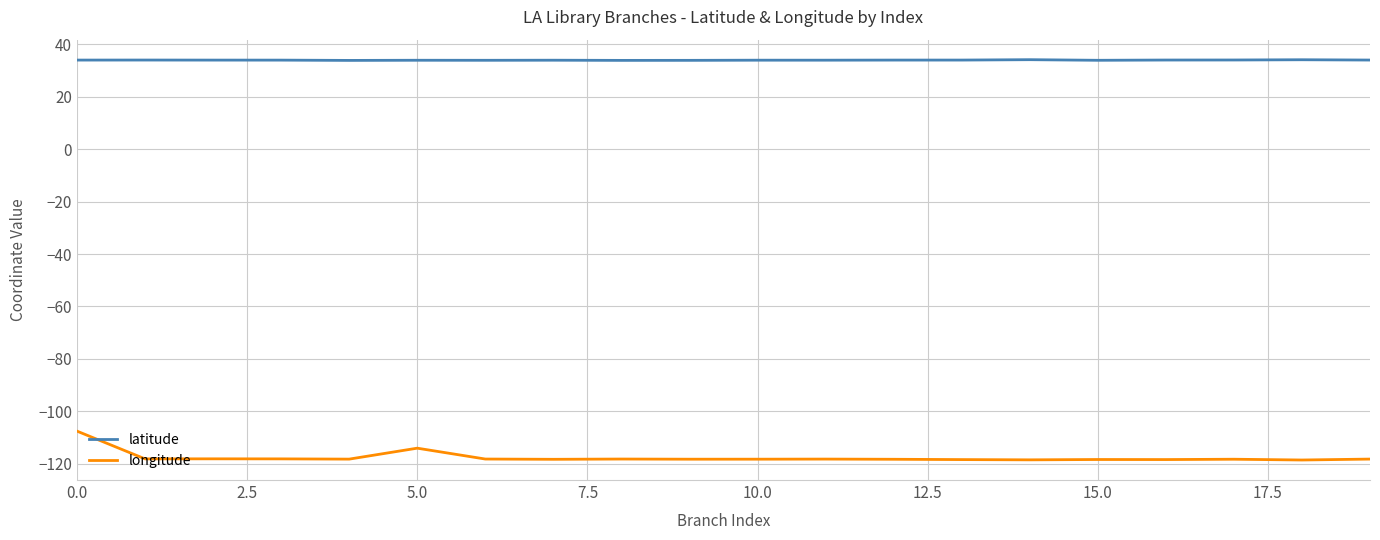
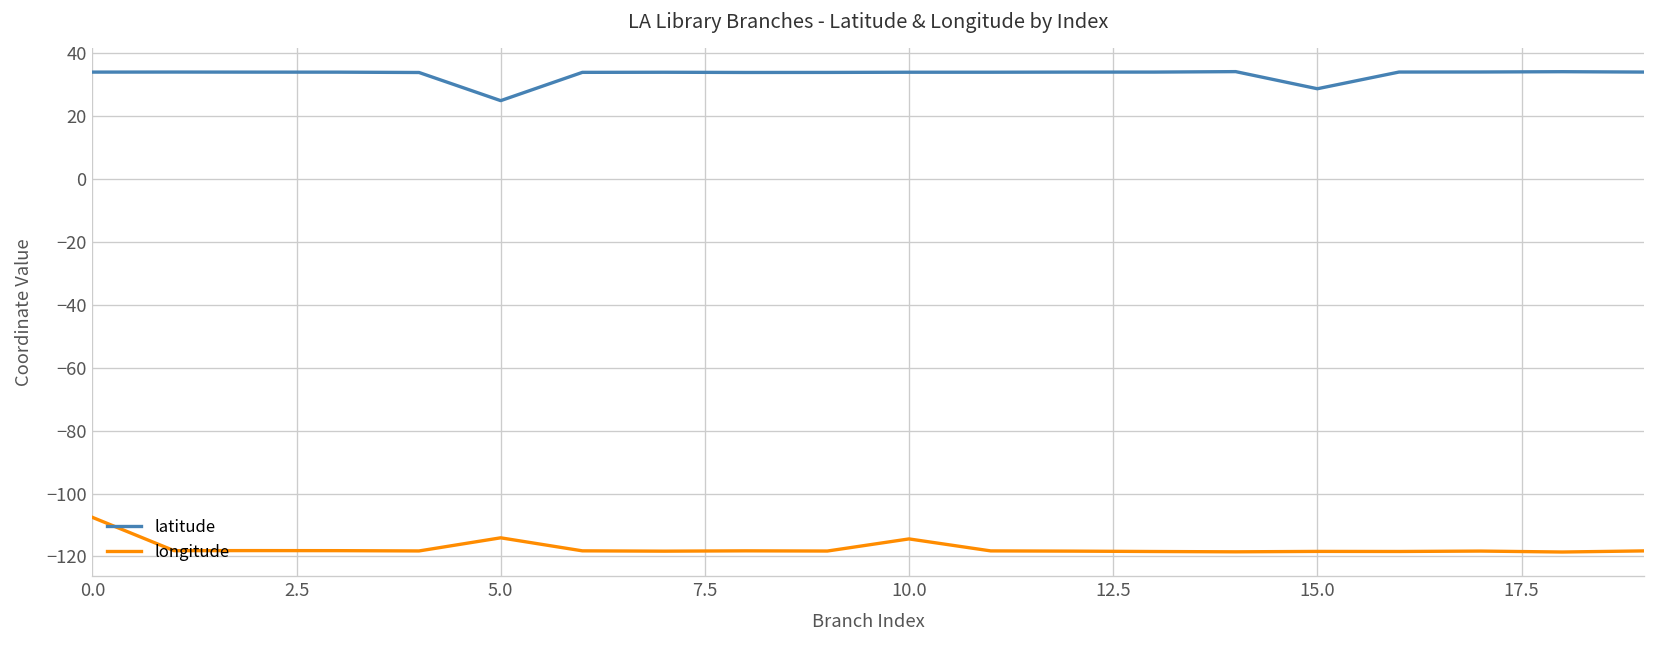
  {
    "latitude": {
      "0.0": 34,
-     "5.0": 34,
+     "5.0": 25,
      "10.0": 34,
-     "15.0": 34
+     "15.0": 29
    },
    "longitude": {
      "0.0": -108,
      "5.0": -114,
-     "10.0": -118,
+     "10.0": -114,
      "15.0": -118
    }
  }
